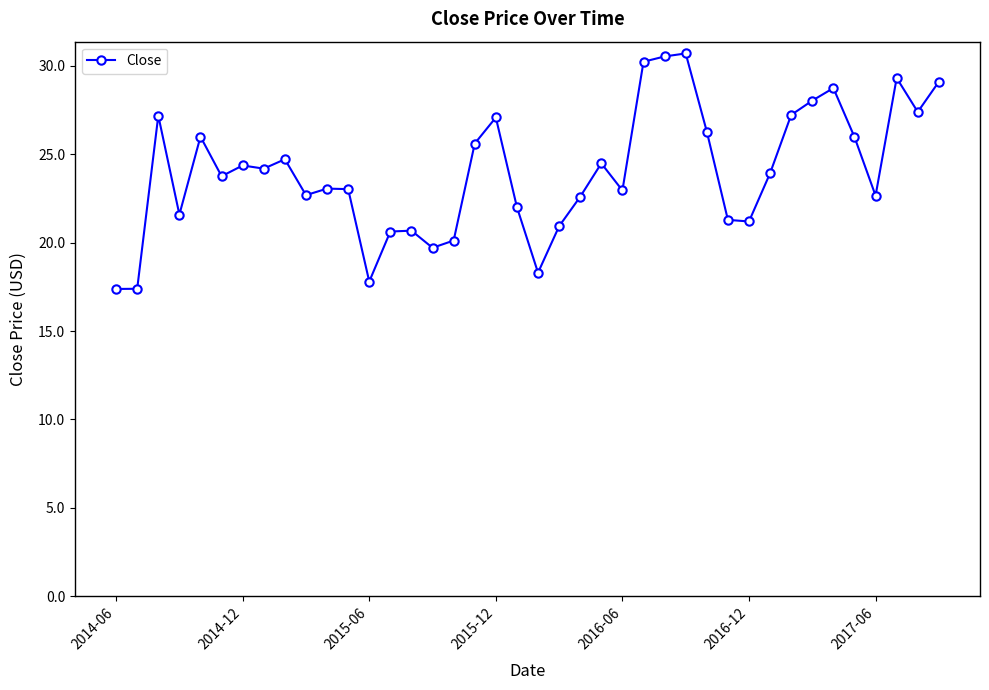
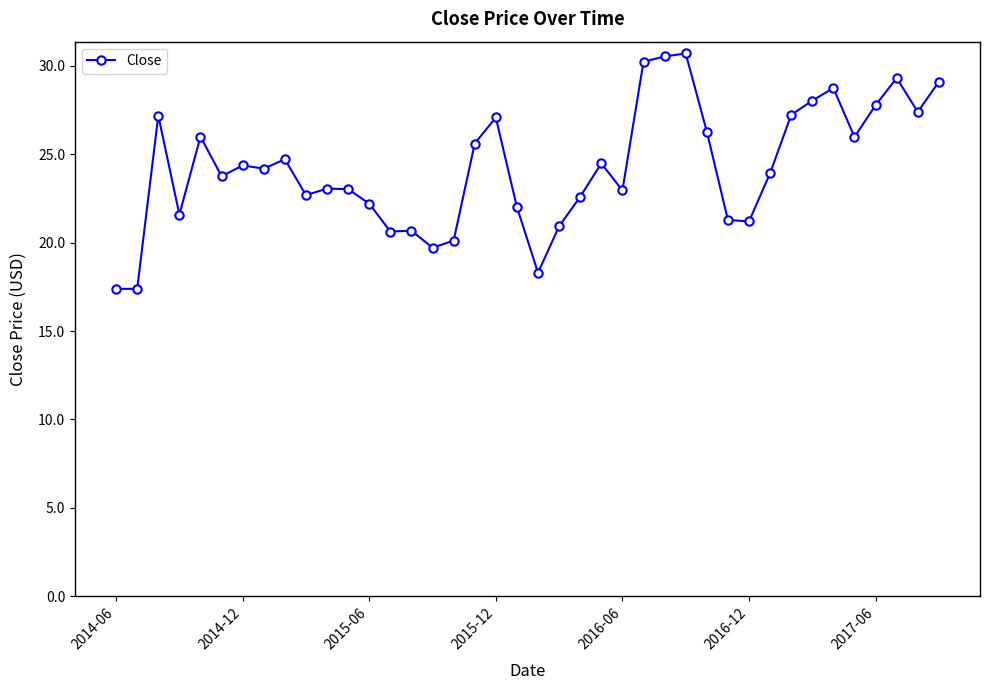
  {
    "2014-06": 17.4,
    "2014-12": 24.4,
-   "2015-06": 17.8,
+   "2015-06": 22.2,
    "2015-12": 27.1,
    "2016-06": 23.0,
    "2016-12": 21.2,
-   "2017-06": 22.7
+   "2017-06": 27.8
  }
